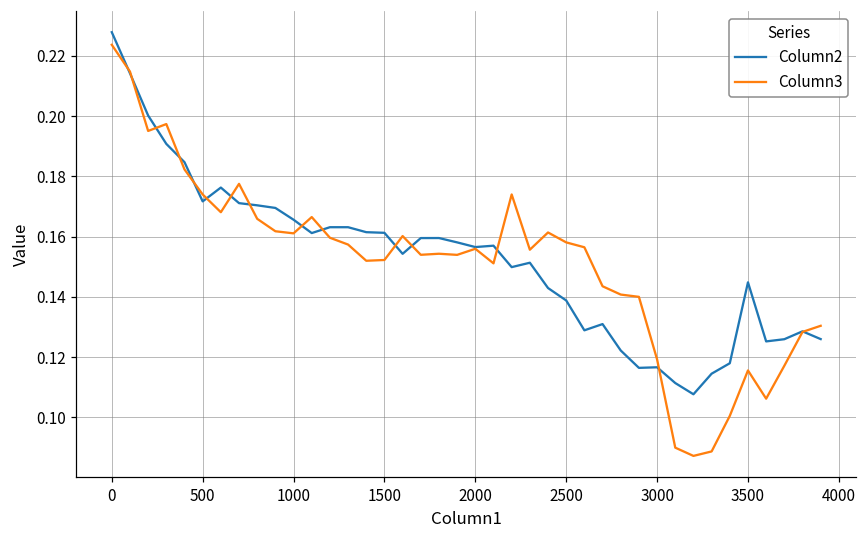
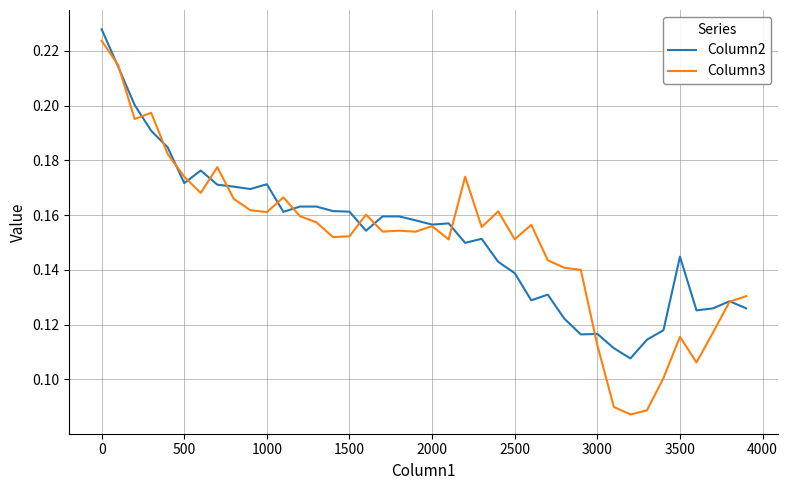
  {
    "Column2": {
      "0": 0.228,
      "500": 0.172,
-     "1000": 0.166,
+     "1000": 0.171,
      "1500": 0.161,
      "2500": 0.139,
      "3000": 0.117,
      "3500": 0.145
    },
    "Column3": {
      "0": 0.224,
      "500": 0.174,
      "1000": 0.161,
      "1500": 0.152,
-     "2500": 0.158,
-     "3000": 0.119,
+     "2500": 0.151,
+     "3000": 0.113,
      "3500": 0.116
    }
  }
